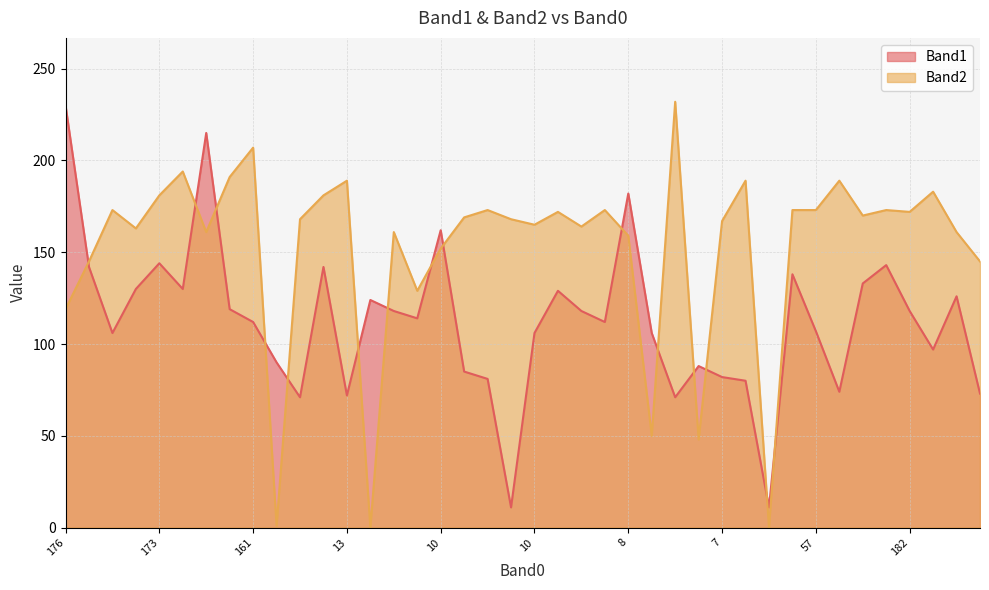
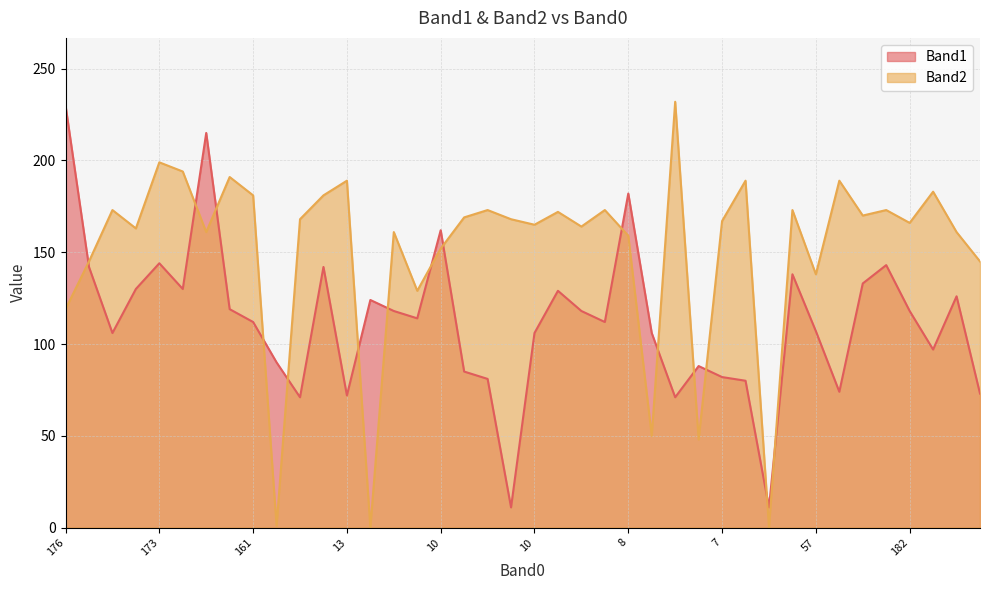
  {
    "Band1": {
      "176": 230,
      "173": 144,
      "161": 112,
      "8": 182,
      "57": 107,
      "182": 118
    },
    "Band2": {
      "176": 119,
-     "173": 181,
-     "161": 207,
+     "173": 199,
+     "161": 181,
      "8": 159,
-     "57": 173,
-     "182": 172
+     "57": 138,
+     "182": 166
    }
  }
